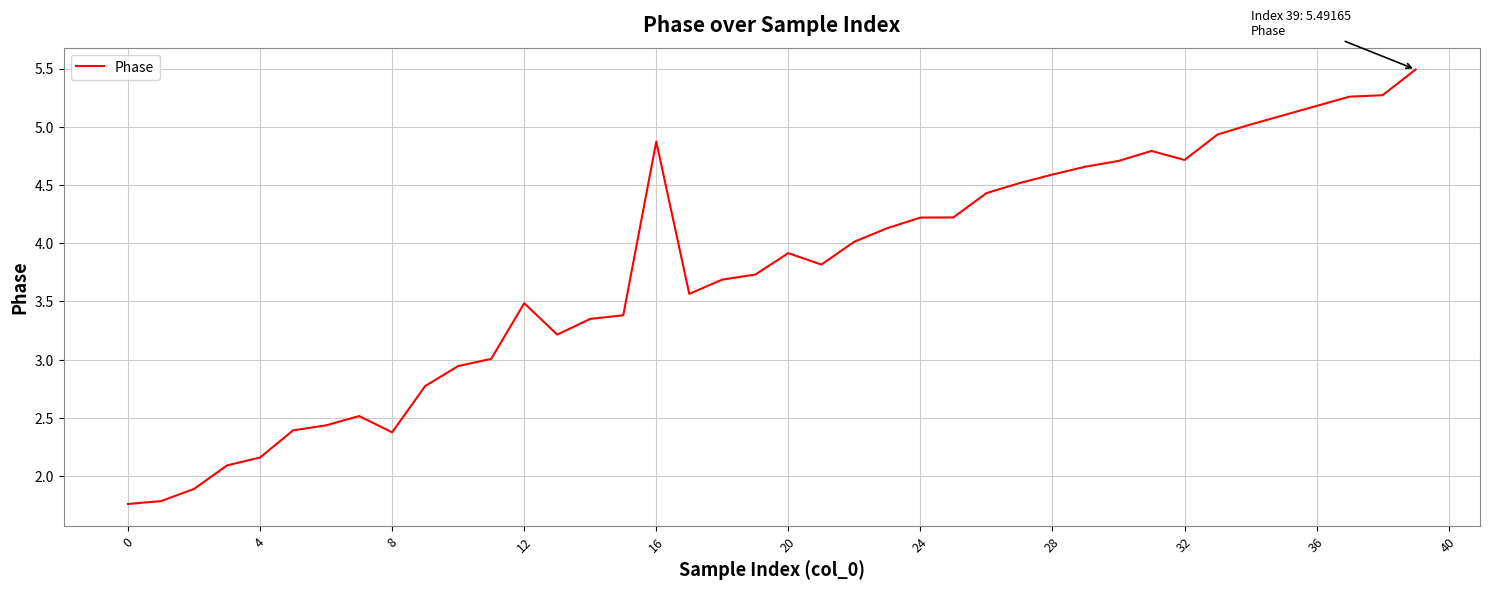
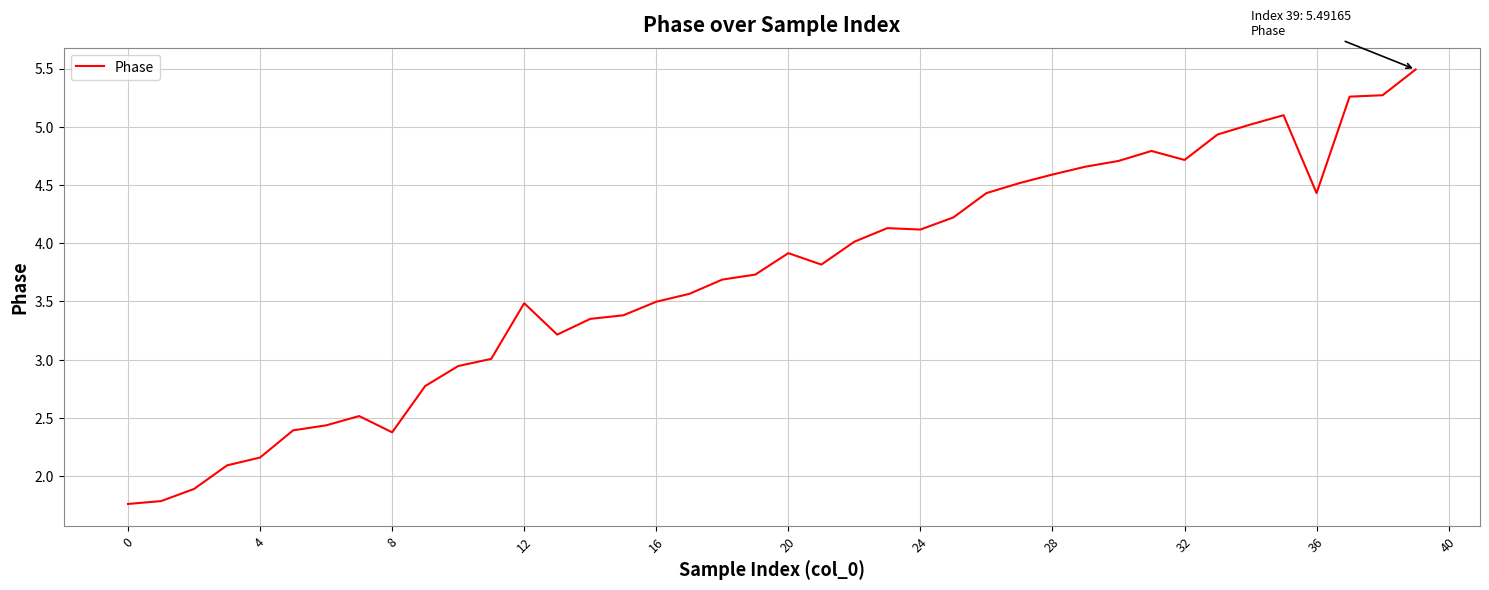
  {
    "0": 1.76,
    "4": 2.16,
    "8": 2.38,
    "12": 3.48,
-   "16": 4.87,
+   "16": 3.50,
    "20": 3.91,
-   "24": 4.22,
+   "24": 4.12,
    "28": 4.59,
    "32": 4.71,
-   "36": 5.18
+   "36": 4.43
  }
